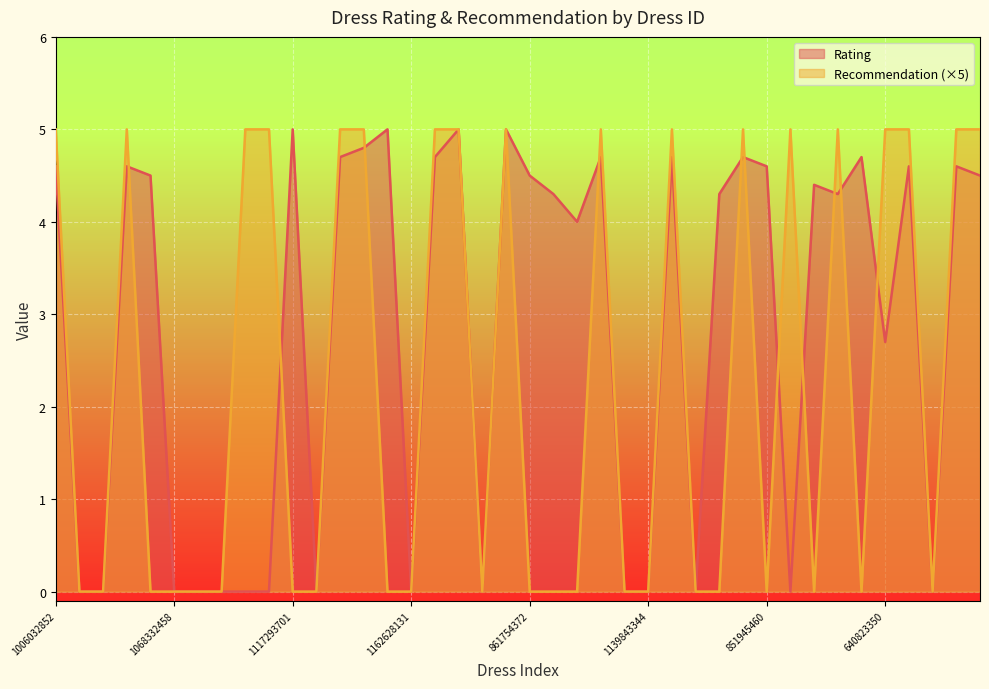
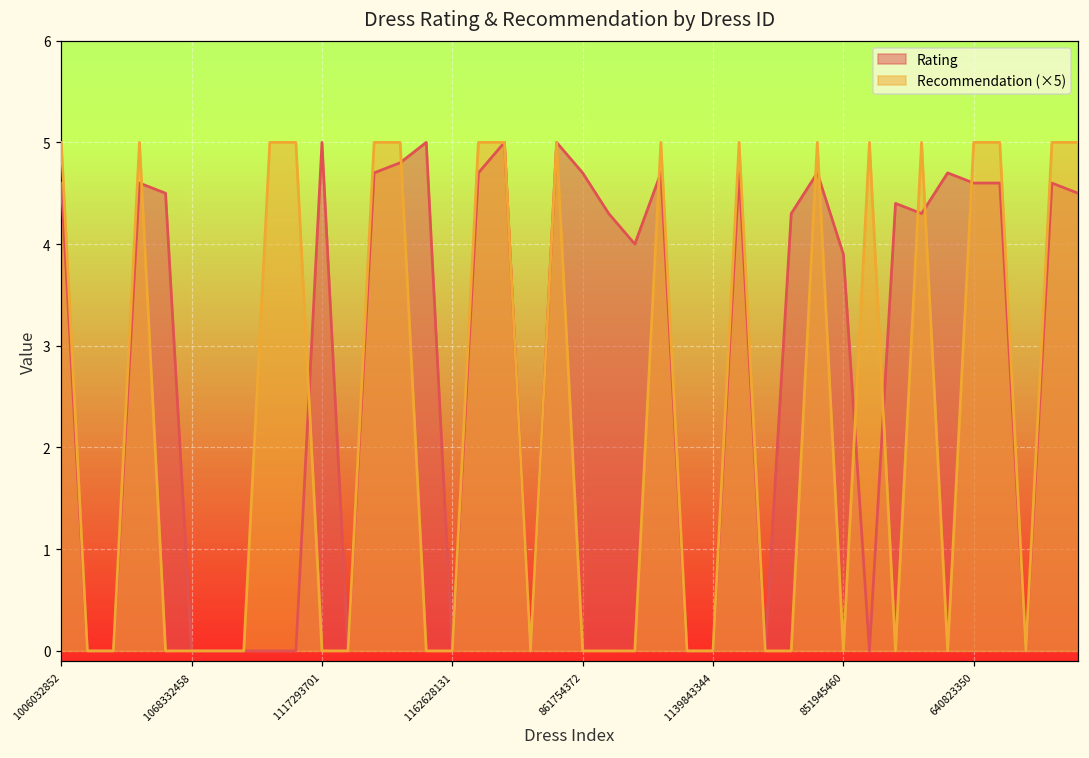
  {
    "Rating": {
      "1006032852": 4.6,
      "1117293701": 5.0,
-     "861754372": 4.5,
-     "851945460": 4.6,
-     "640823350": 2.7
+     "861754372": 4.7,
+     "851945460": 3.9,
+     "640823350": 4.6
    },
    "Recommendation (×5)": {
      "1006032852": 5.0,
      "1117293701": 0.0,
      "861754372": 0.0,
      "851945460": 0.0,
      "640823350": 5.0
    }
  }
